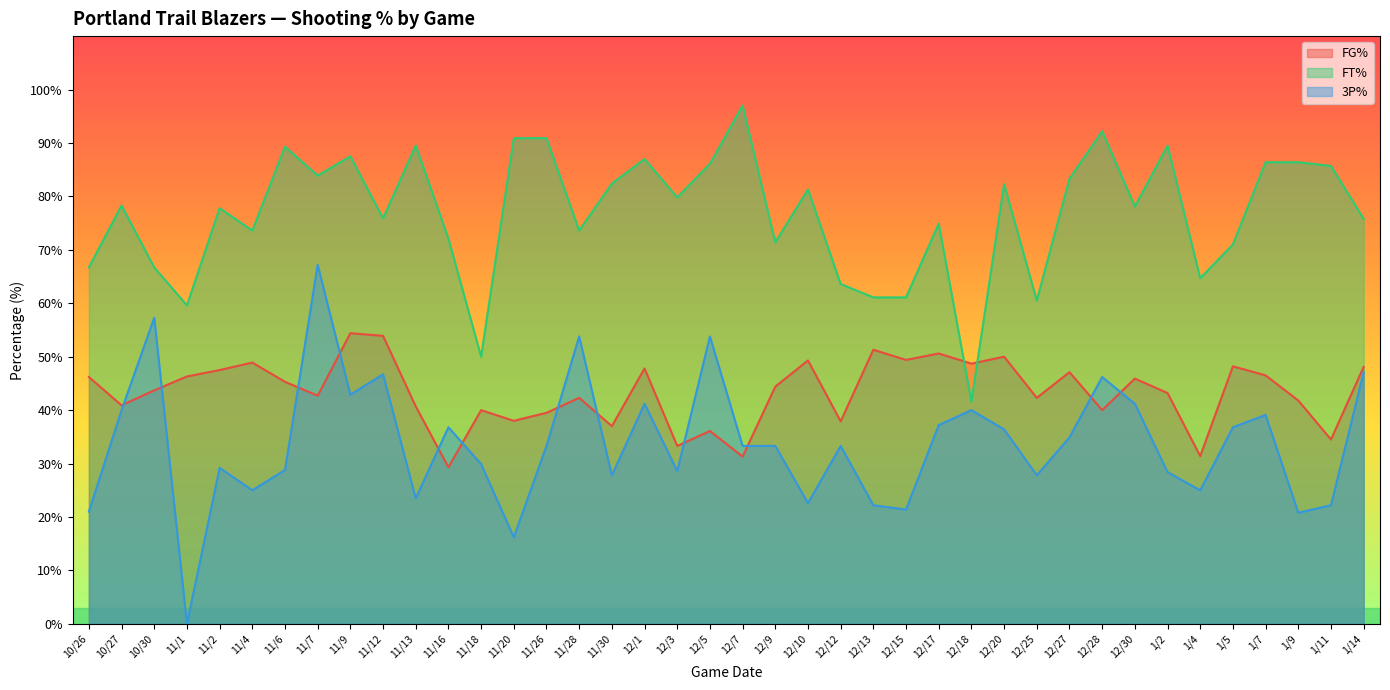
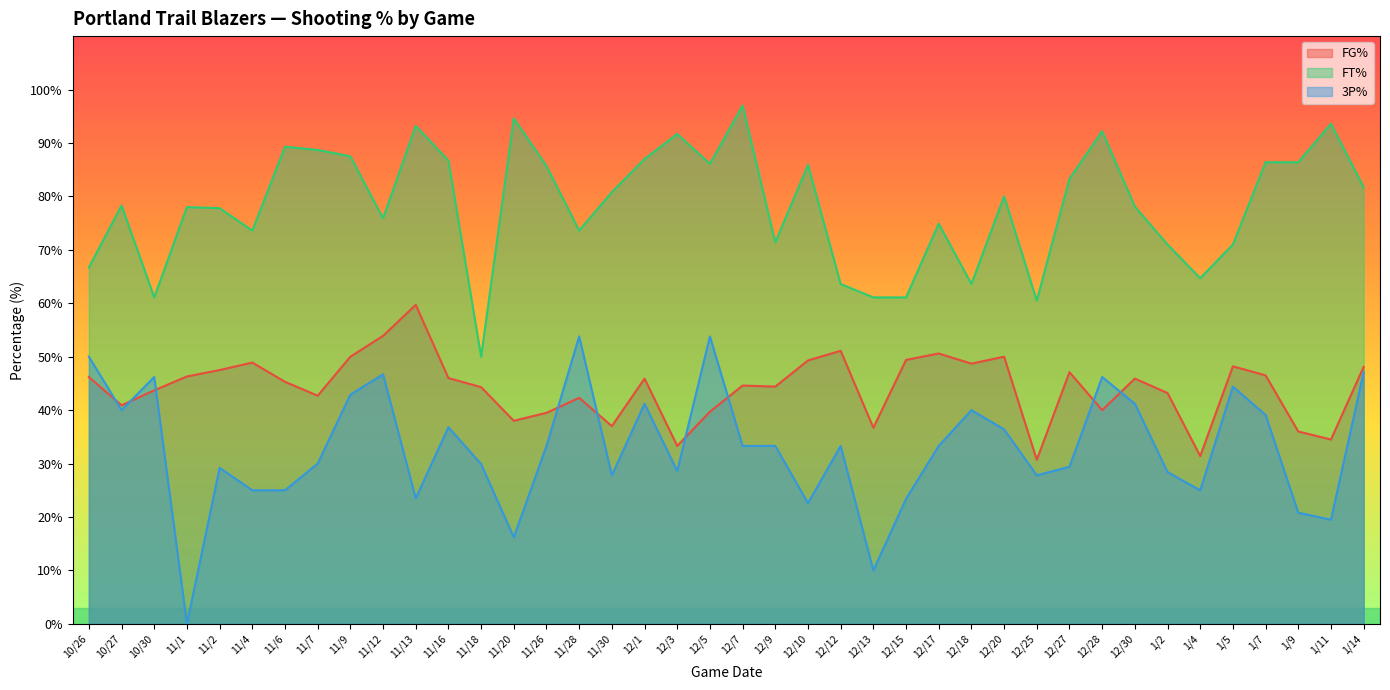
  {
    "FG%": {
      "10/26": "46%",
      "10/27": "41%",
      "10/30": "44%",
      "11/1": "46%",
      "11/2": "48%",
      "11/4": "49%",
      "11/6": "45%",
      "11/7": "43%",
-     "11/9": "54%",
+     "11/9": "50%",
      "11/12": "54%",
-     "11/13": "41%",
-     "11/16": "29%",
-     "11/18": "40%",
+     "11/13": "60%",
+     "11/16": "46%",
+     "11/18": "44%",
      "11/20": "38%",
      "11/26": "40%",
      "11/28": "42%",
      "11/30": "37%",
-     "12/1": "48%",
+     "12/1": "46%",
      "12/3": "33%",
-     "12/5": "36%",
-     "12/7": "31%",
+     "12/5": "40%",
+     "12/7": "45%",
      "12/9": "44%",
      "12/10": "49%",
-     "12/12": "38%",
-     "12/13": "51%",
+     "12/12": "51%",
+     "12/13": "37%",
      "12/15": "49%",
      "12/17": "51%",
      "12/18": "49%",
      "12/20": "50%",
-     "12/25": "42%",
+     "12/25": "31%",
      "12/27": "47%",
      "12/28": "40%",
      "12/30": "46%",
      "1/2": "43%",
      "1/4": "31%",
      "1/5": "48%",
      "1/7": "47%",
-     "1/9": "42%",
+     "1/9": "36%",
      "1/11": "35%",
      "1/14": "48%"
    },
    "FT%": {
      "10/26": "67%",
      "10/27": "78%",
-     "10/30": "67%",
-     "11/1": "60%",
+     "10/30": "61%",
+     "11/1": "78%",
      "11/2": "78%",
      "11/4": "74%",
      "11/6": "89%",
-     "11/7": "84%",
+     "11/7": "89%",
      "11/9": "88%",
      "11/12": "76%",
-     "11/13": "90%",
-     "11/16": "72%",
+     "11/13": "93%",
+     "11/16": "87%",
      "11/18": "50%",
-     "11/20": "91%",
-     "11/26": "91%",
+     "11/20": "95%",
+     "11/26": "86%",
      "11/28": "74%",
-     "11/30": "82%",
+     "11/30": "81%",
      "12/1": "87%",
-     "12/3": "80%",
+     "12/3": "92%",
      "12/5": "86%",
      "12/7": "97%",
      "12/9": "71%",
-     "12/10": "81%",
+     "12/10": "86%",
      "12/12": "64%",
      "12/13": "61%",
      "12/15": "61%",
      "12/17": "75%",
-     "12/18": "42%",
-     "12/20": "82%",
+     "12/18": "64%",
+     "12/20": "80%",
      "12/25": "61%",
      "12/27": "83%",
      "12/28": "92%",
      "12/30": "78%",
-     "1/2": "90%",
+     "1/2": "71%",
      "1/4": "65%",
      "1/5": "71%",
      "1/7": "86%",
      "1/9": "86%",
-     "1/11": "86%",
-     "1/14": "76%"
+     "1/11": "94%",
+     "1/14": "82%"
    },
    "3P%": {
-     "10/26": "21%",
+     "10/26": "50%",
      "10/27": "40%",
-     "10/30": "57%",
+     "10/30": "46%",
      "11/2": "29%",
      "11/4": "25%",
-     "11/6": "29%",
-     "11/7": "67%",
+     "11/6": "25%",
+     "11/7": "30%",
      "11/9": "43%",
      "11/12": "47%",
      "11/13": "24%",
      "11/16": "37%",
      "11/18": "30%",
      "11/20": "16%",
      "11/26": "33%",
      "11/28": "54%",
      "11/30": "28%",
      "12/1": "41%",
      "12/3": "29%",
      "12/5": "54%",
      "12/7": "33%",
      "12/9": "33%",
      "12/10": "23%",
      "12/12": "33%",
-     "12/13": "22%",
-     "12/15": "21%",
-     "12/17": "37%",
+     "12/13": "10%",
+     "12/15": "23%",
+     "12/17": "33%",
      "12/18": "40%",
      "12/20": "36%",
      "12/25": "28%",
-     "12/27": "35%",
+     "12/27": "29%",
      "12/28": "46%",
      "12/30": "41%",
      "1/2": "28%",
      "1/4": "25%",
-     "1/5": "37%",
+     "1/5": "44%",
      "1/7": "39%",
      "1/9": "21%",
-     "1/11": "22%",
+     "1/11": "20%",
      "1/14": "47%"
    }
  }
